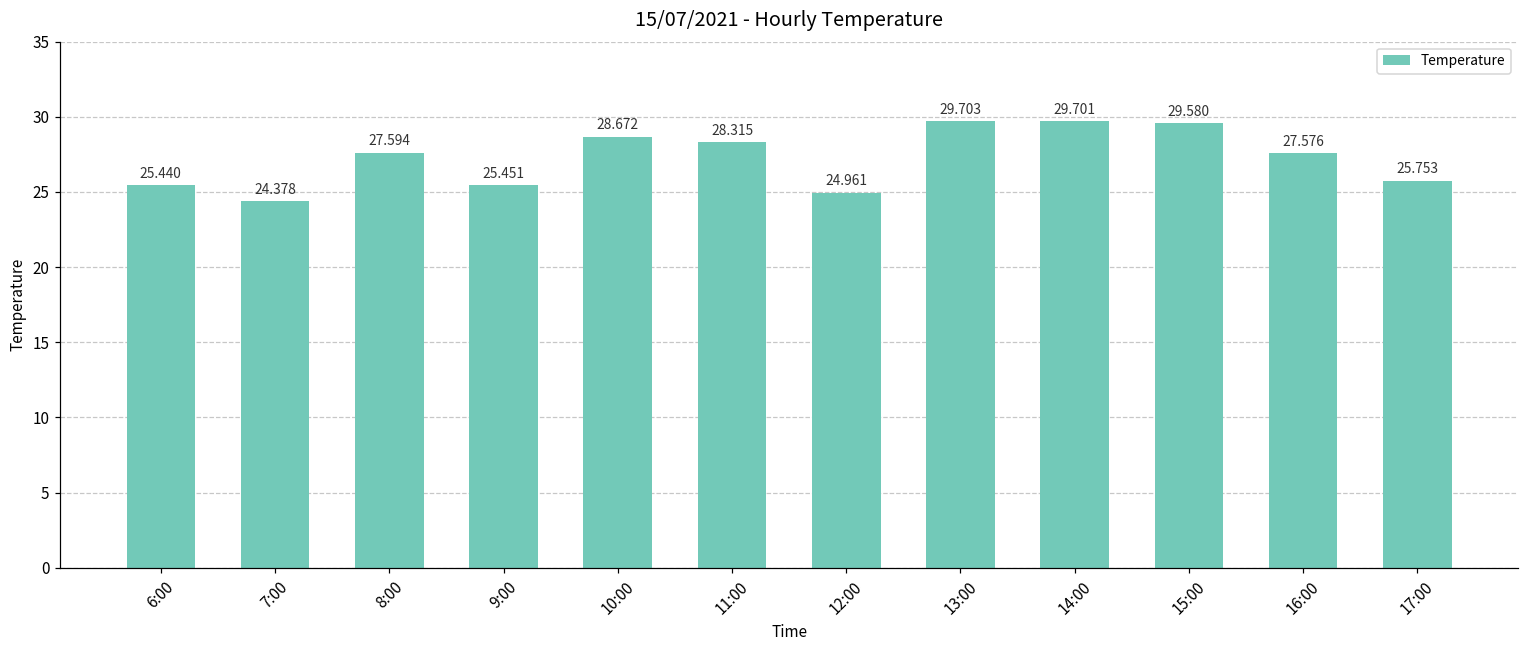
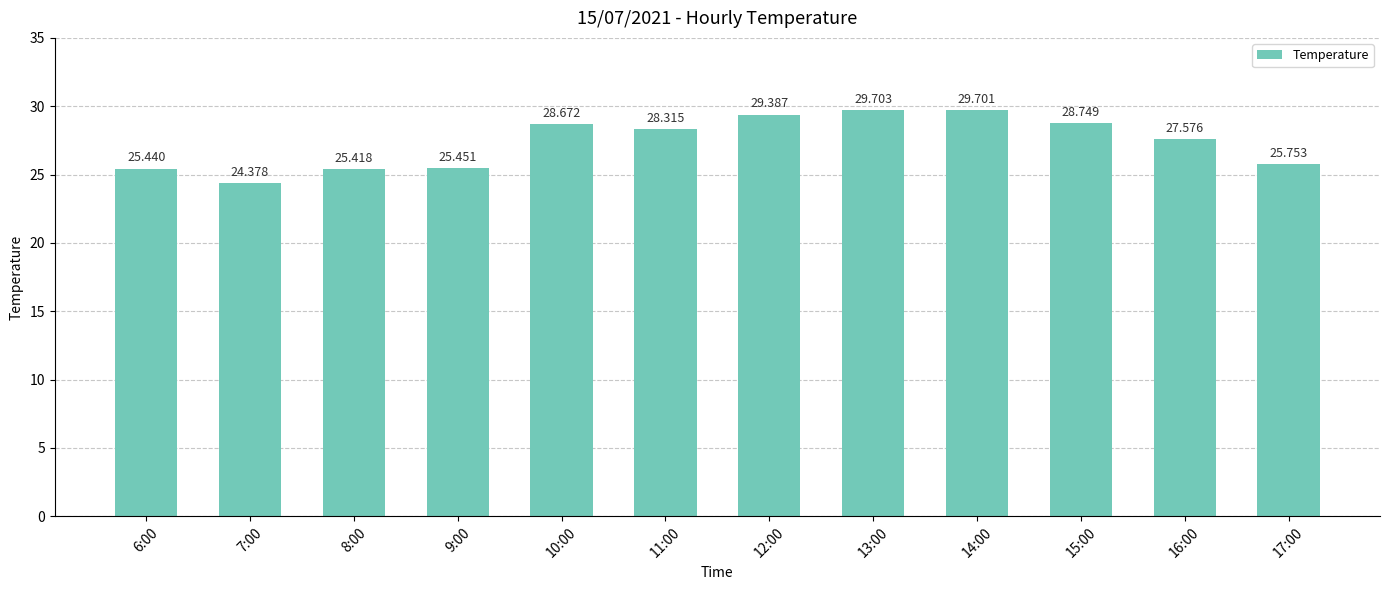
  {
    "6:00": 25.440,
    "7:00": 24.378,
-   "8:00": 27.594,
+   "8:00": 25.418,
    "9:00": 25.451,
    "10:00": 28.672,
    "11:00": 28.315,
-   "12:00": 24.961,
+   "12:00": 29.387,
    "13:00": 29.703,
    "14:00": 29.701,
-   "15:00": 29.580,
+   "15:00": 28.749,
    "16:00": 27.576,
    "17:00": 25.753
  }
